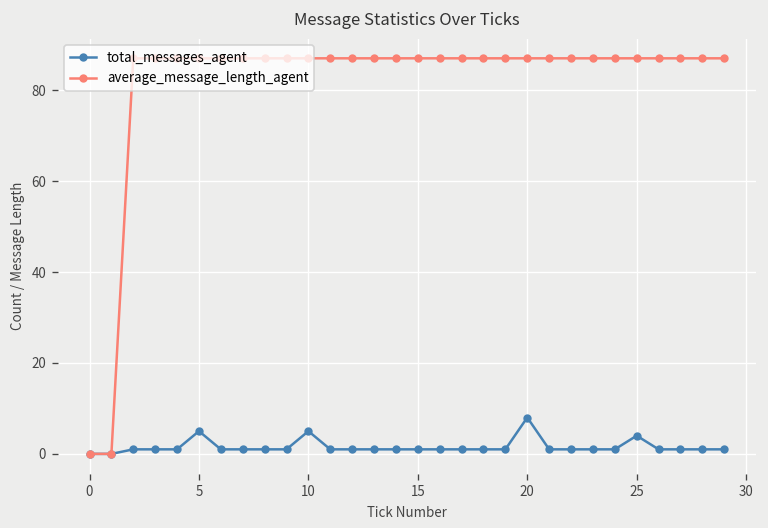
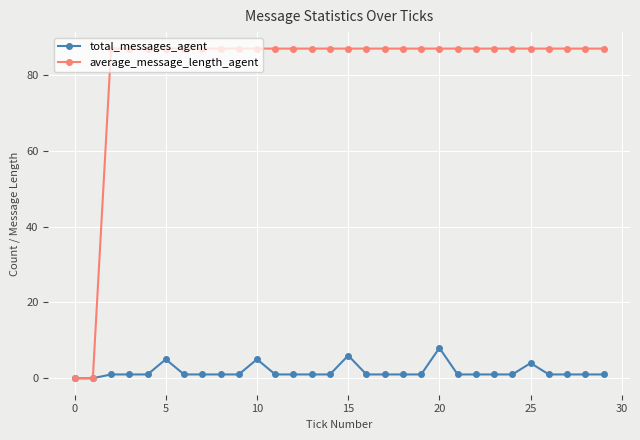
  {
    "total_messages_agent": {
      "5": 5,
      "10": 5,
-     "15": 1,
+     "15": 6,
      "20": 8,
      "25": 4
    },
    "average_message_length_agent": {
      "15": 87,
      "20": 87,
      "25": 87
    }
  }
